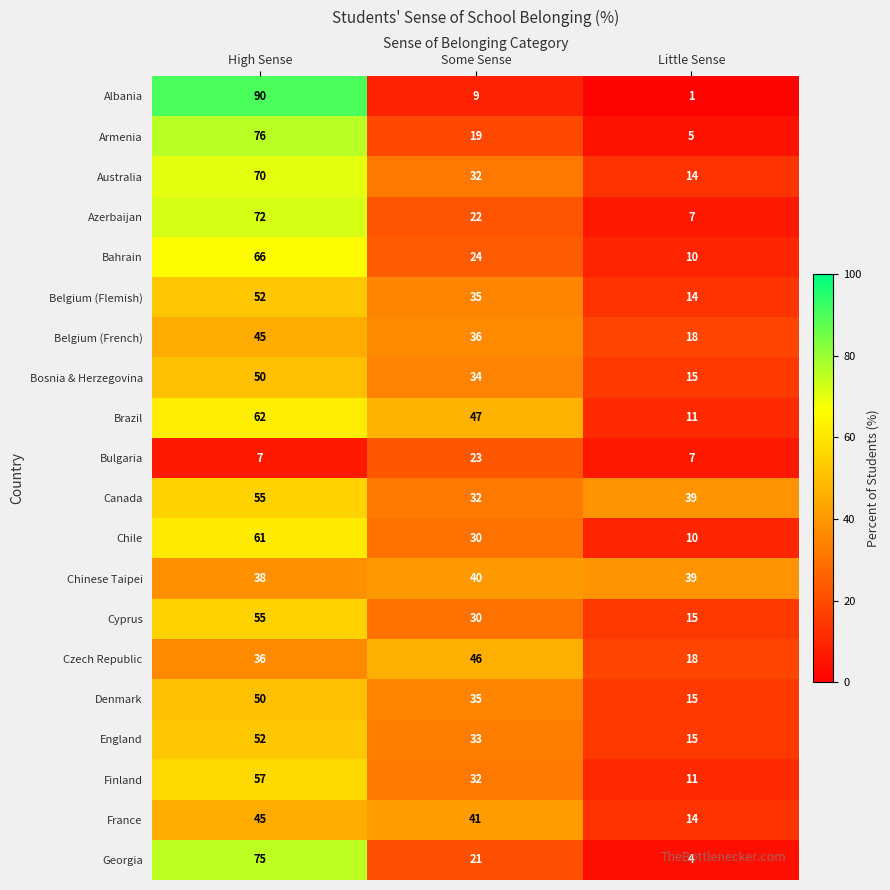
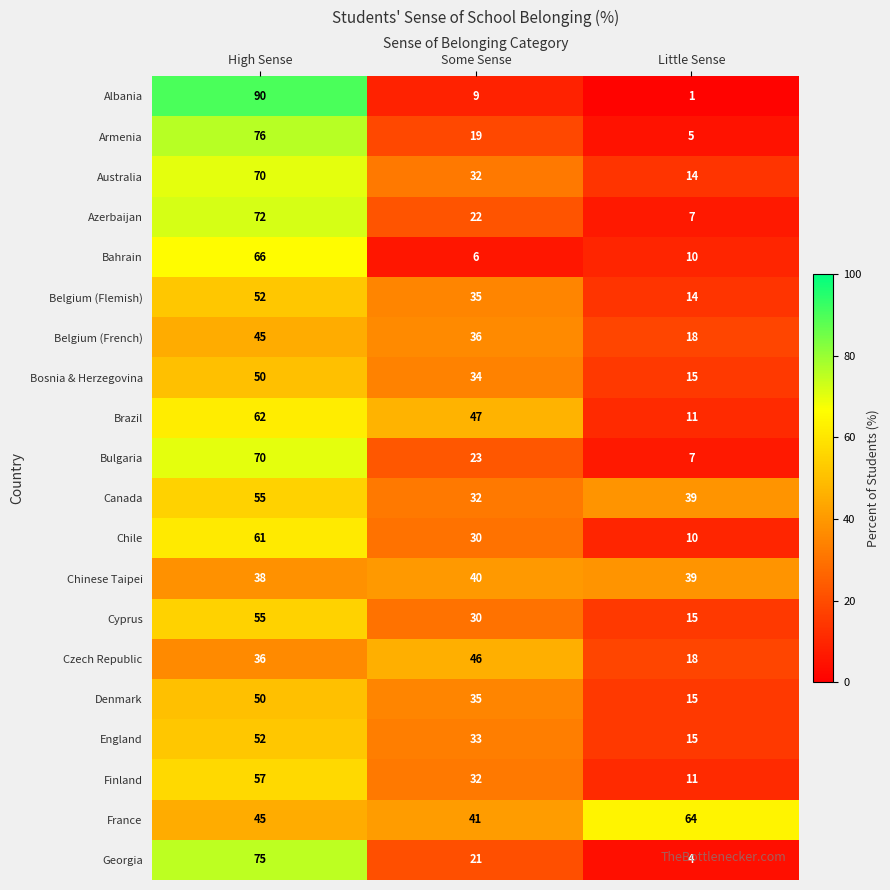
  {
    "Albania": {
      "High Sense": 90,
      "Some Sense": 9,
      "Little Sense": 1
    },
    "Armenia": {
      "High Sense": 76,
      "Some Sense": 19,
      "Little Sense": 5
    },
    "Australia": {
      "High Sense": 70,
      "Some Sense": 32,
      "Little Sense": 14
    },
    "Azerbaijan": {
      "High Sense": 72,
      "Some Sense": 22,
      "Little Sense": 7
    },
    "Bahrain": {
      "High Sense": 66,
-     "Some Sense": 24,
+     "Some Sense": 6,
      "Little Sense": 10
    },
    "Belgium (Flemish)": {
      "High Sense": 52,
      "Some Sense": 35,
      "Little Sense": 14
    },
    "Belgium (French)": {
      "High Sense": 45,
      "Some Sense": 36,
      "Little Sense": 18
    },
    "Bosnia & Herzegovina": {
      "High Sense": 50,
      "Some Sense": 34,
      "Little Sense": 15
    },
    "Brazil": {
      "High Sense": 62,
      "Some Sense": 47,
      "Little Sense": 11
    },
    "Bulgaria": {
-     "High Sense": 7,
+     "High Sense": 70,
      "Some Sense": 23,
      "Little Sense": 7
    },
    "Canada": {
      "High Sense": 55,
      "Some Sense": 32,
      "Little Sense": 39
    },
    "Chile": {
      "High Sense": 61,
      "Some Sense": 30,
      "Little Sense": 10
    },
    "Chinese Taipei": {
      "High Sense": 38,
      "Some Sense": 40,
      "Little Sense": 39
    },
    "Cyprus": {
      "High Sense": 55,
      "Some Sense": 30,
      "Little Sense": 15
    },
    "Czech Republic": {
      "High Sense": 36,
      "Some Sense": 46,
      "Little Sense": 18
    },
    "Denmark": {
      "High Sense": 50,
      "Some Sense": 35,
      "Little Sense": 15
    },
    "England": {
      "High Sense": 52,
      "Some Sense": 33,
      "Little Sense": 15
    },
    "Finland": {
      "High Sense": 57,
      "Some Sense": 32,
      "Little Sense": 11
    },
    "France": {
      "High Sense": 45,
      "Some Sense": 41,
-     "Little Sense": 14
+     "Little Sense": 64
    },
    "Georgia": {
      "High Sense": 75,
      "Some Sense": 21
    }
  }
